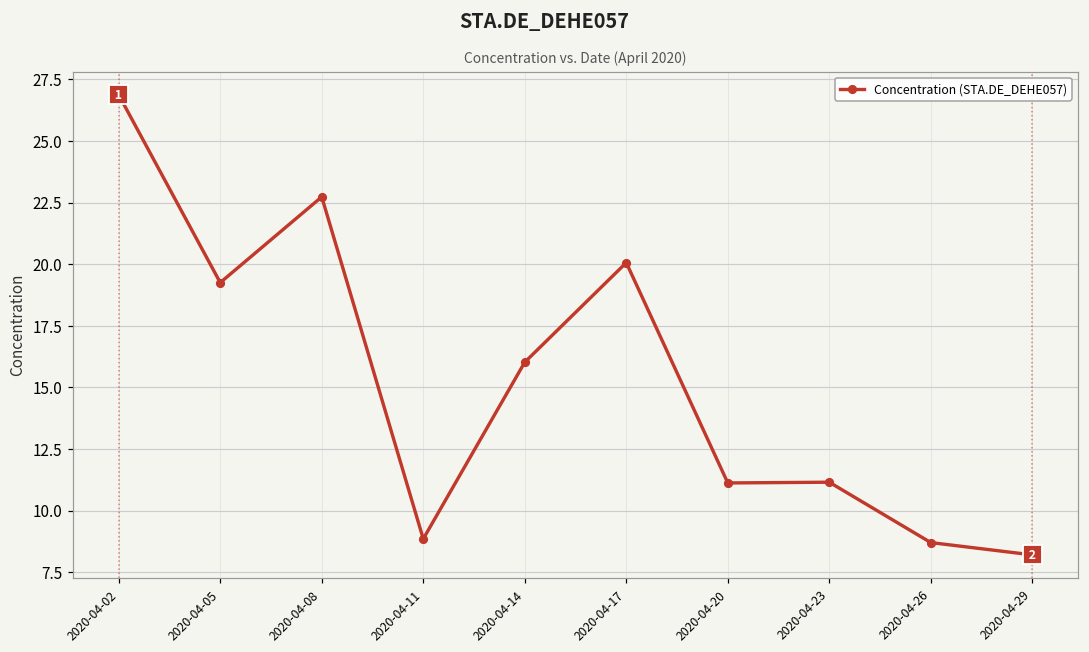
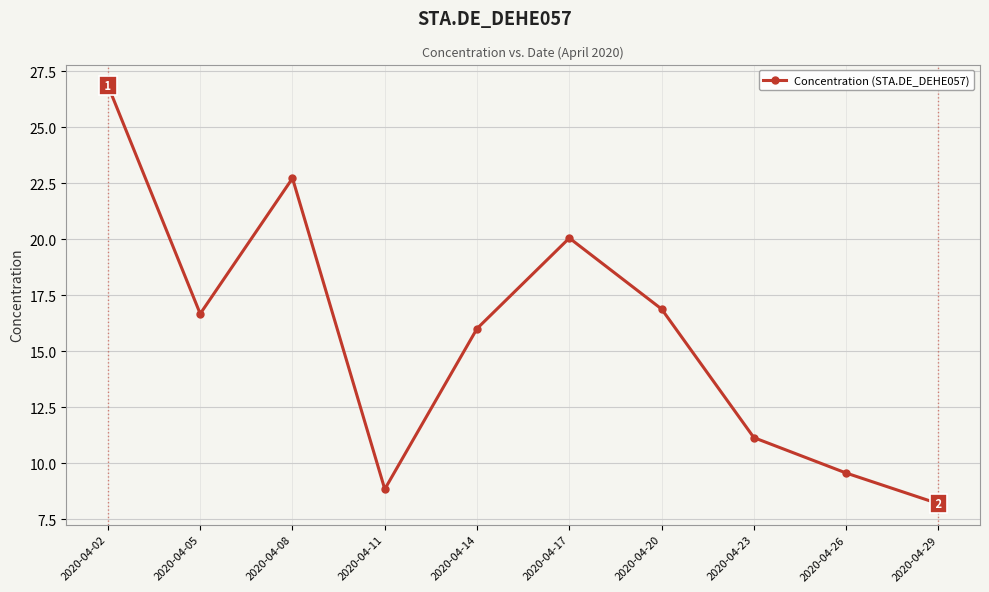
  {
-   "2020-04-05": 19.3,
+   "2020-04-05": 16.7,
    "2020-04-08": 22.7,
    "2020-04-11": 8.9,
    "2020-04-14": 16.0,
    "2020-04-17": 20.1,
-   "2020-04-20": 11.1,
+   "2020-04-20": 16.9,
    "2020-04-23": 11.2,
-   "2020-04-26": 8.7
+   "2020-04-26": 9.6
  }
